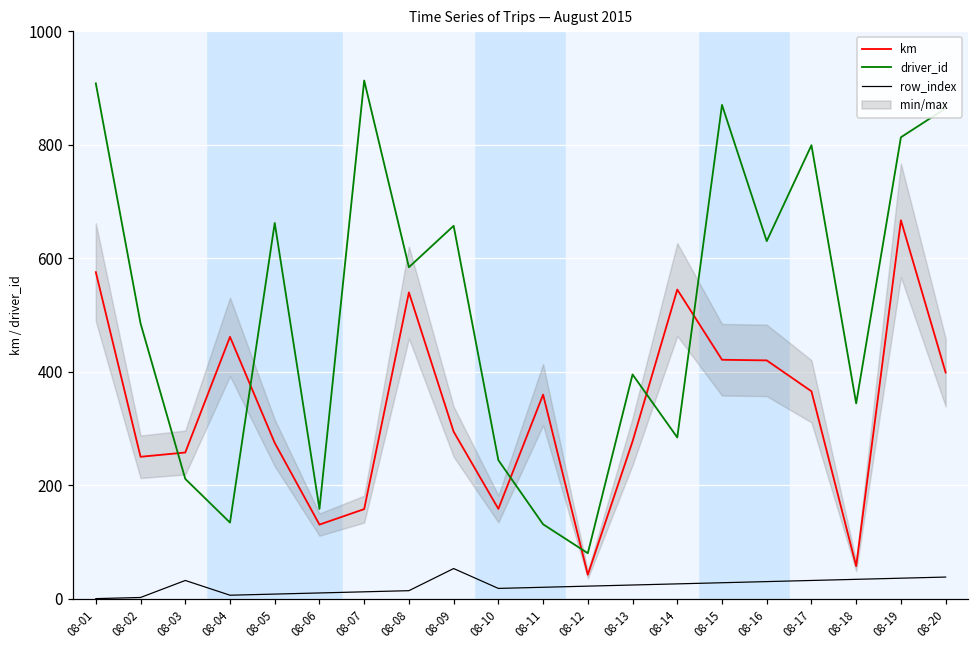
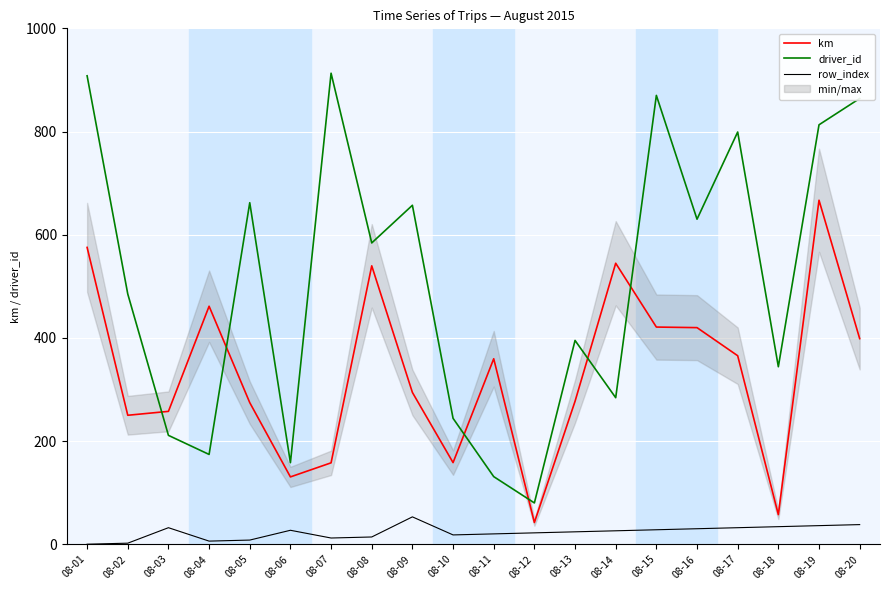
  {
    "km": {
      "08-01": 580,
      "08-02": 250,
      "08-03": 260,
      "08-04": 460,
      "08-05": 270,
      "08-06": 130,
      "08-07": 160,
      "08-08": 540,
      "08-09": 290,
      "08-10": 160,
      "08-11": 360,
      "08-12": 40,
      "08-13": 280,
      "08-14": 540,
      "08-15": 420,
      "08-16": 420,
      "08-17": 370,
      "08-18": 60,
      "08-19": 670,
      "08-20": 400
    },
    "driver_id": {
      "08-01": 910,
      "08-02": 490,
      "08-03": 210,
-     "08-04": 130,
+     "08-04": 170,
      "08-05": 660,
      "08-06": 160,
      "08-07": 910,
      "08-08": 580,
      "08-09": 660,
      "08-10": 240,
      "08-11": 130,
      "08-12": 80,
      "08-13": 400,
      "08-14": 280,
      "08-15": 870,
      "08-16": 630,
      "08-17": 800,
      "08-18": 340,
      "08-19": 810
    },
    "row_index": {
      "08-01": 0,
      "08-02": 0,
      "08-03": 30,
      "08-04": 10,
      "08-05": 10,
-     "08-06": 10,
+     "08-06": 30,
      "08-07": 10,
      "08-08": 10,
      "08-09": 50,
      "08-10": 20,
      "08-11": 20,
      "08-12": 20,
      "08-13": 20,
      "08-14": 30,
      "08-15": 30,
      "08-16": 30,
      "08-17": 30,
      "08-18": 30,
      "08-19": 40,
      "08-20": 40
    }
  }
